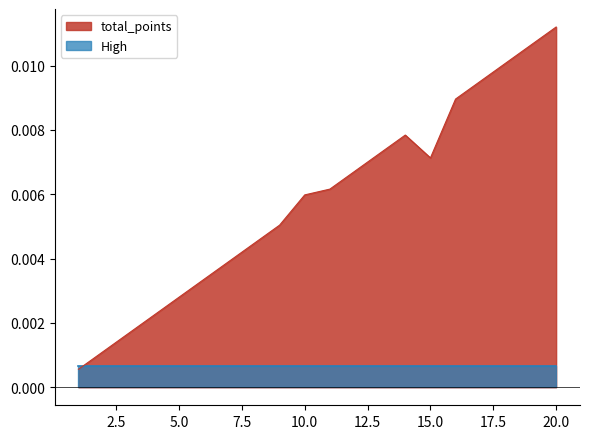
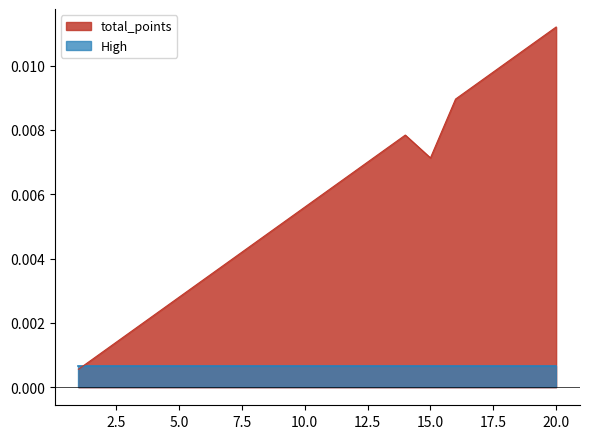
  {
    "total_points": {
      "5.0": 0.0028,
-     "10.0": 0.0060,
+     "10.0": 0.0056,
      "15.0": 0.0071,
      "20.0": 0.0112
    },
    "High": {
      "5.0": 0.0007,
      "10.0": 0.0007,
      "15.0": 0.0007,
      "20.0": 0.0007
    }
  }
